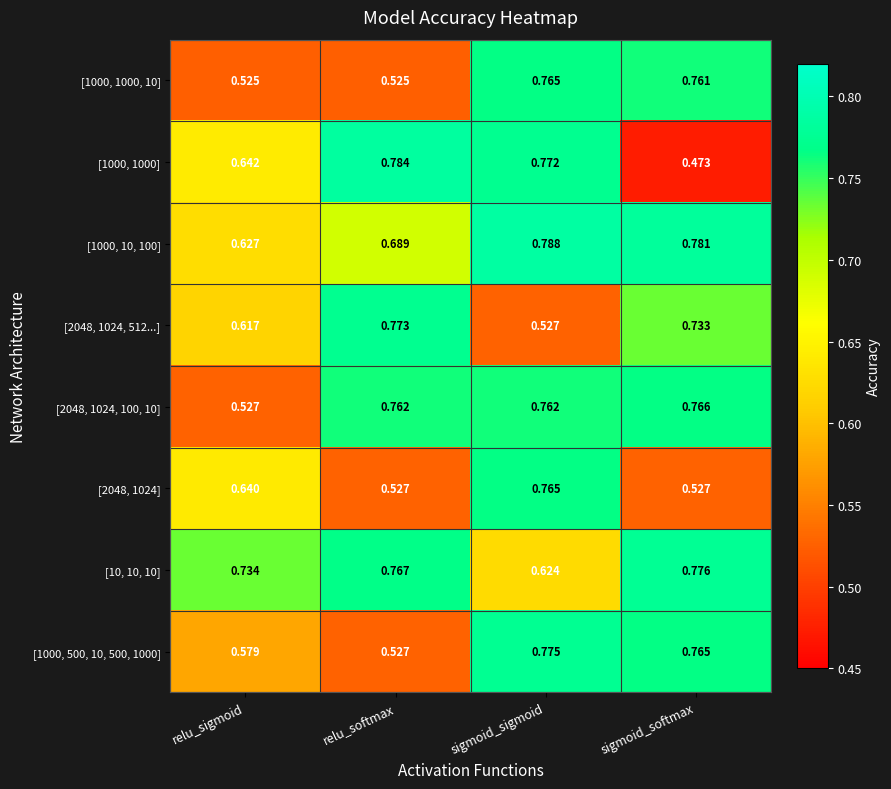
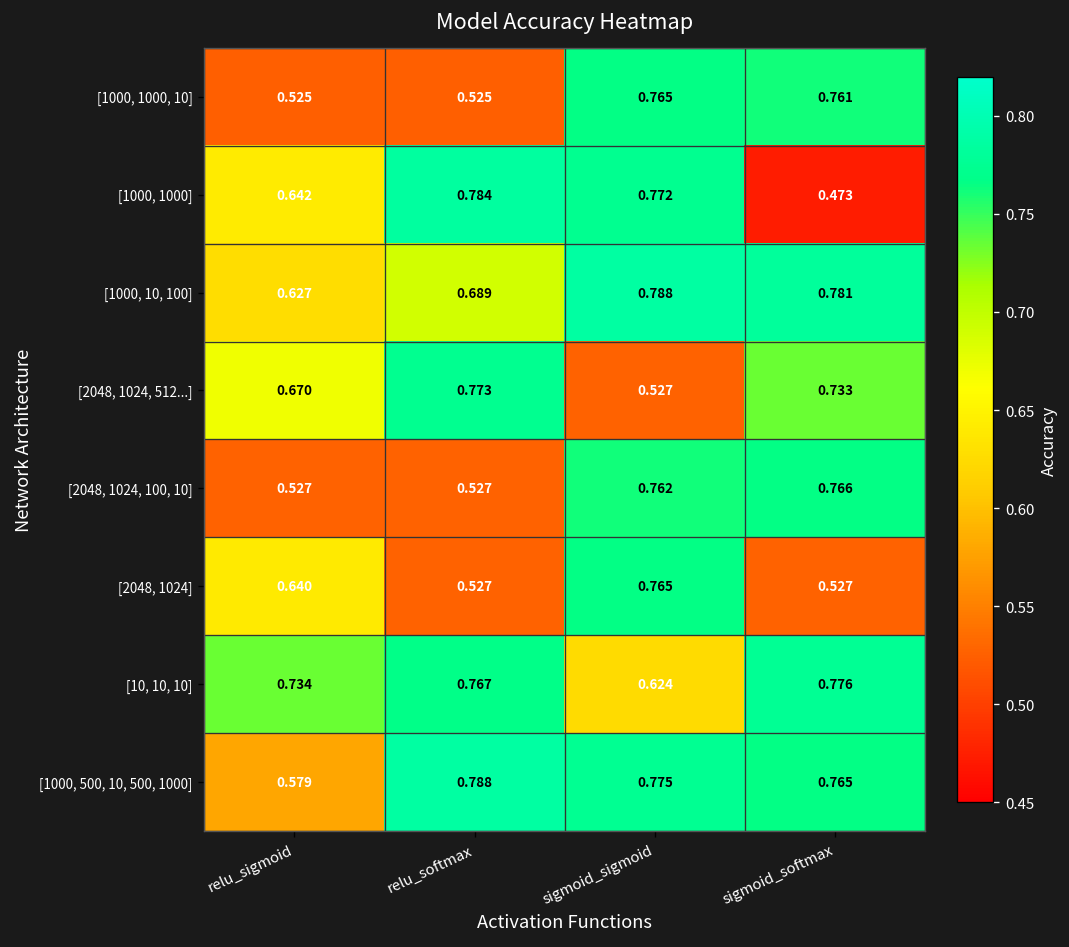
  {
    "[1000, 1000, 10]": {
      "relu_sigmoid": 0.525,
      "relu_softmax": 0.525,
      "sigmoid_sigmoid": 0.765,
      "sigmoid_softmax": 0.761
    },
    "[1000, 1000]": {
      "relu_sigmoid": 0.642,
      "relu_softmax": 0.784,
      "sigmoid_sigmoid": 0.772,
      "sigmoid_softmax": 0.473
    },
    "[1000, 10, 100]": {
      "relu_sigmoid": 0.627,
      "relu_softmax": 0.689,
      "sigmoid_sigmoid": 0.788,
      "sigmoid_softmax": 0.781
    },
    "[2048, 1024, 512...]": {
-     "relu_sigmoid": 0.617,
+     "relu_sigmoid": 0.670,
      "relu_softmax": 0.773,
      "sigmoid_sigmoid": 0.527,
      "sigmoid_softmax": 0.733
    },
    "[2048, 1024, 100, 10]": {
      "relu_sigmoid": 0.527,
-     "relu_softmax": 0.762,
+     "relu_softmax": 0.527,
      "sigmoid_sigmoid": 0.762,
      "sigmoid_softmax": 0.766
    },
    "[2048, 1024]": {
      "relu_sigmoid": 0.640,
      "relu_softmax": 0.527,
      "sigmoid_sigmoid": 0.765,
      "sigmoid_softmax": 0.527
    },
    "[10, 10, 10]": {
      "relu_sigmoid": 0.734,
      "relu_softmax": 0.767,
      "sigmoid_sigmoid": 0.624,
      "sigmoid_softmax": 0.776
    },
    "[1000, 500, 10, 500, 1000]": {
      "relu_sigmoid": 0.579,
-     "relu_softmax": 0.527,
+     "relu_softmax": 0.788,
      "sigmoid_sigmoid": 0.775,
      "sigmoid_softmax": 0.765
    }
  }
